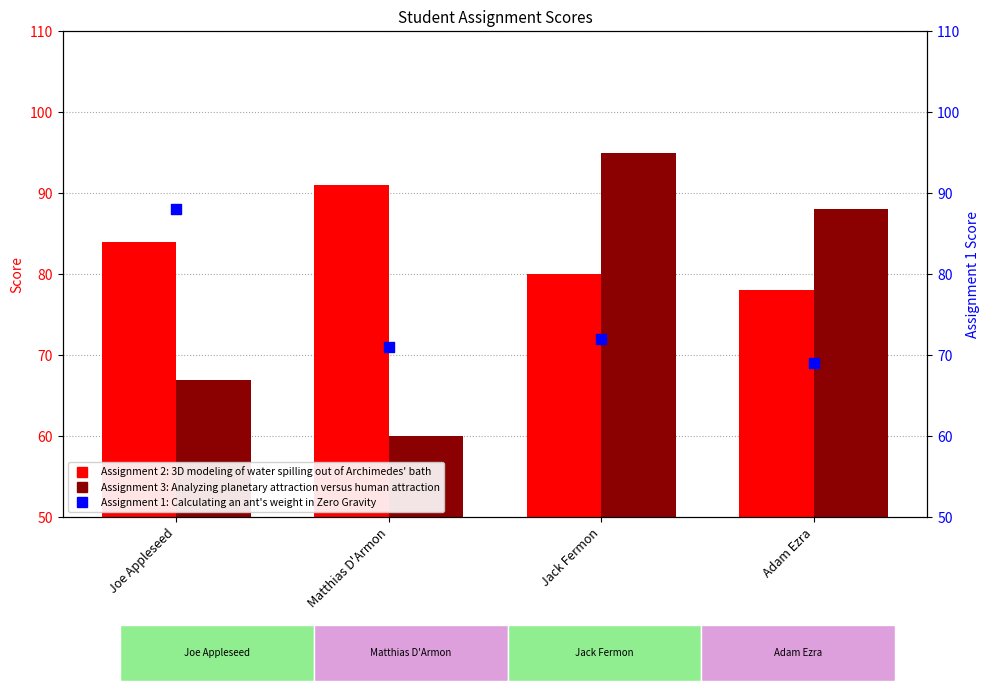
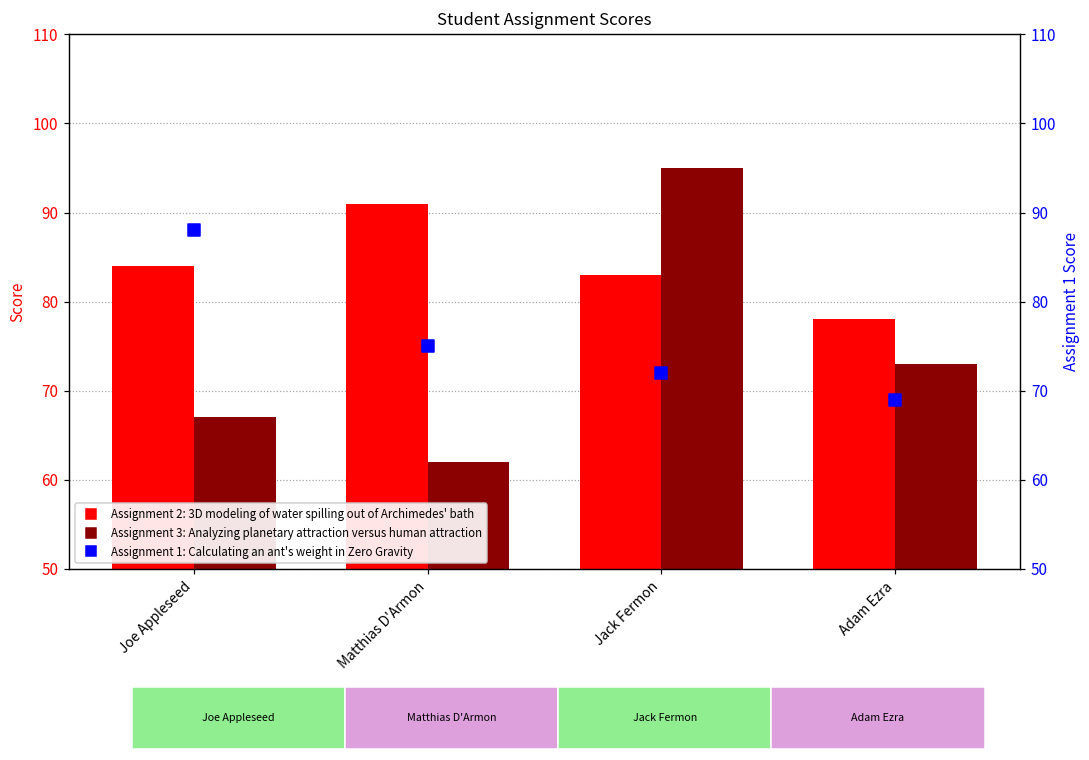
  {
    "Assignment 2: 3D modeling of water spilling out of Archimedes' bath": {
      "Joe Appleseed": 84,
      "Matthias D'Armon": 91,
-     "Jack Fermon": 80,
+     "Jack Fermon": 83,
      "Adam Ezra": 78
    },
    "Assignment 3: Analyzing planetary attraction versus human attraction": {
      "Joe Appleseed": 67,
-     "Matthias D'Armon": 60,
+     "Matthias D'Armon": 62,
      "Jack Fermon": 95,
-     "Adam Ezra": 88
+     "Adam Ezra": 73
    },
    "Assignment 1: Calculating an ant's weight in Zero Gravity": {
-     "Matthias D'Armon": 71
+     "Matthias D'Armon": 75
    }
  }
